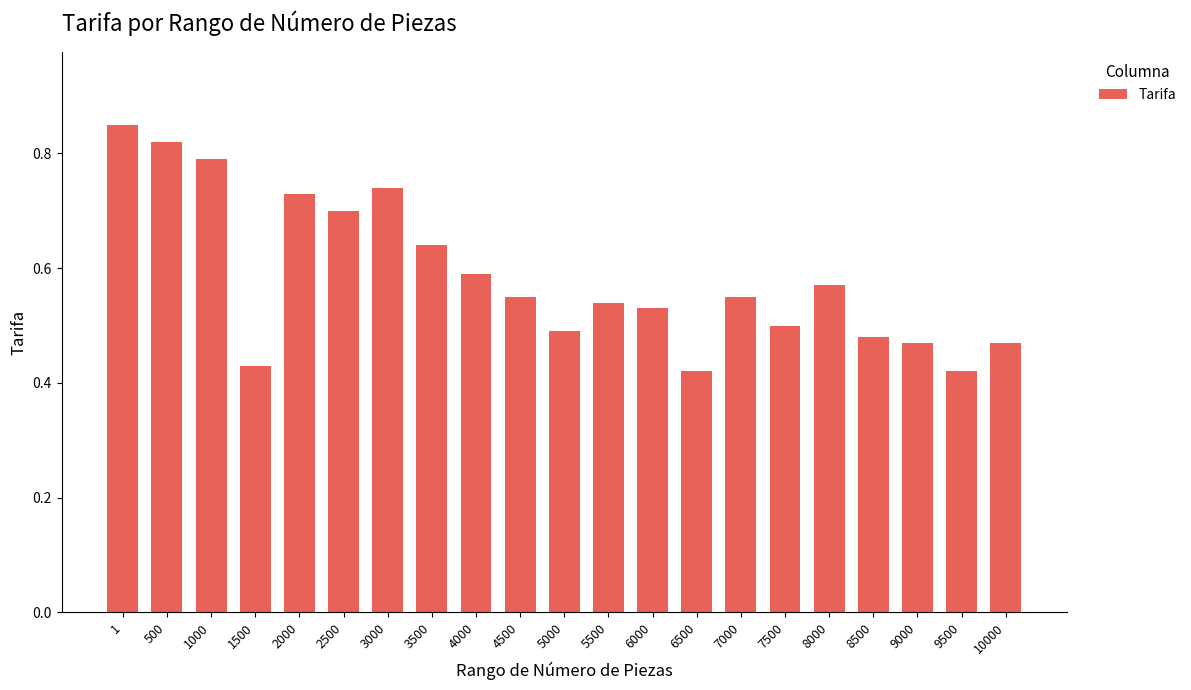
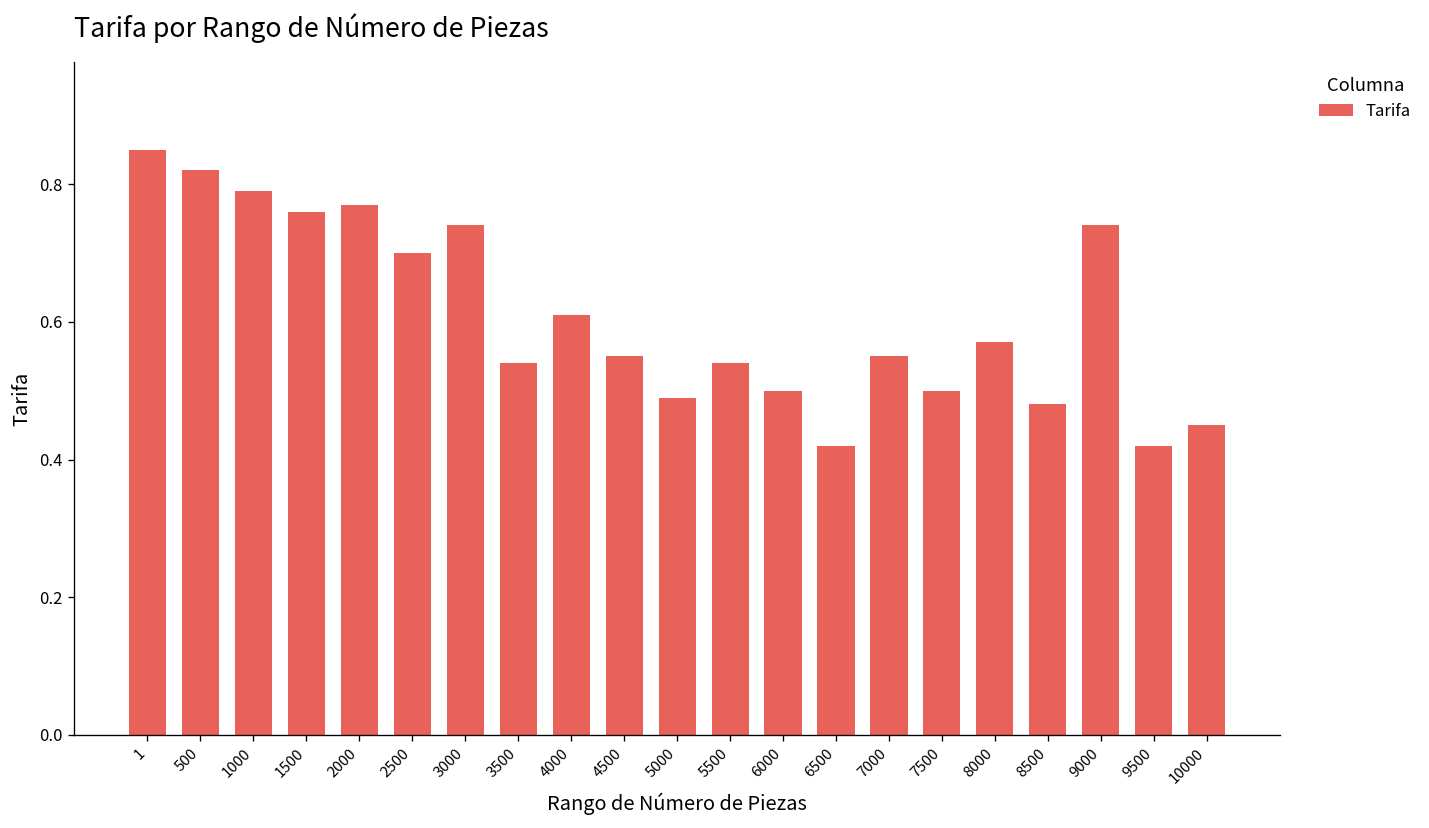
  {
    "1": 0.85,
    "500": 0.82,
    "1000": 0.79,
-   "1500": 0.43,
-   "2000": 0.73,
+   "1500": 0.76,
+   "2000": 0.77,
    "2500": 0.70,
    "3000": 0.74,
-   "3500": 0.64,
-   "4000": 0.59,
+   "3500": 0.54,
+   "4000": 0.61,
    "4500": 0.55,
    "5000": 0.49,
    "5500": 0.54,
-   "6000": 0.53,
+   "6000": 0.50,
    "6500": 0.42,
    "7000": 0.55,
    "7500": 0.50,
    "8000": 0.57,
    "8500": 0.48,
-   "9000": 0.47,
+   "9000": 0.74,
    "9500": 0.42,
-   "10000": 0.47
+   "10000": 0.45
  }
